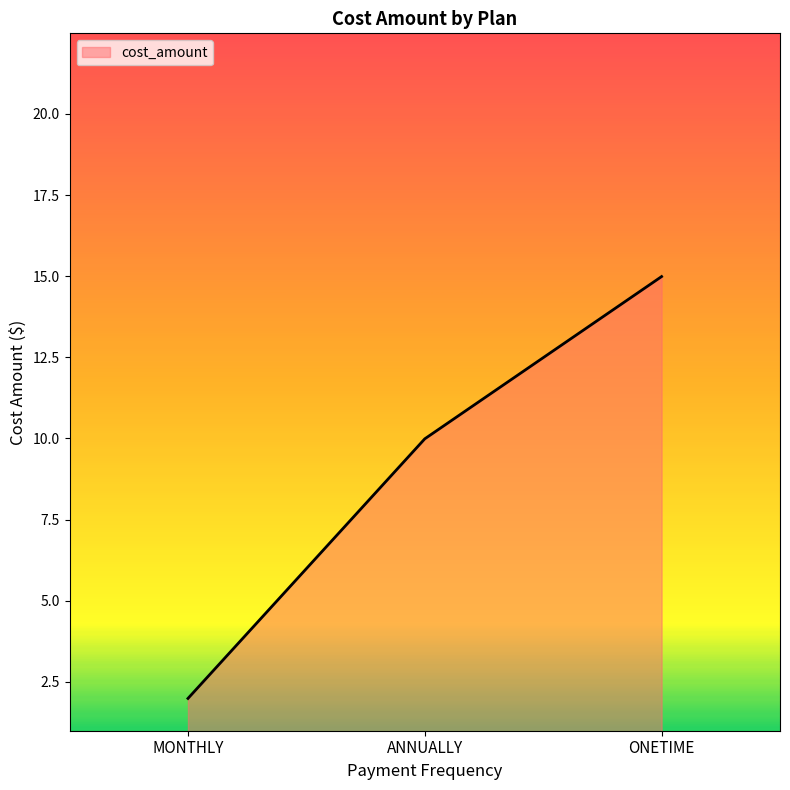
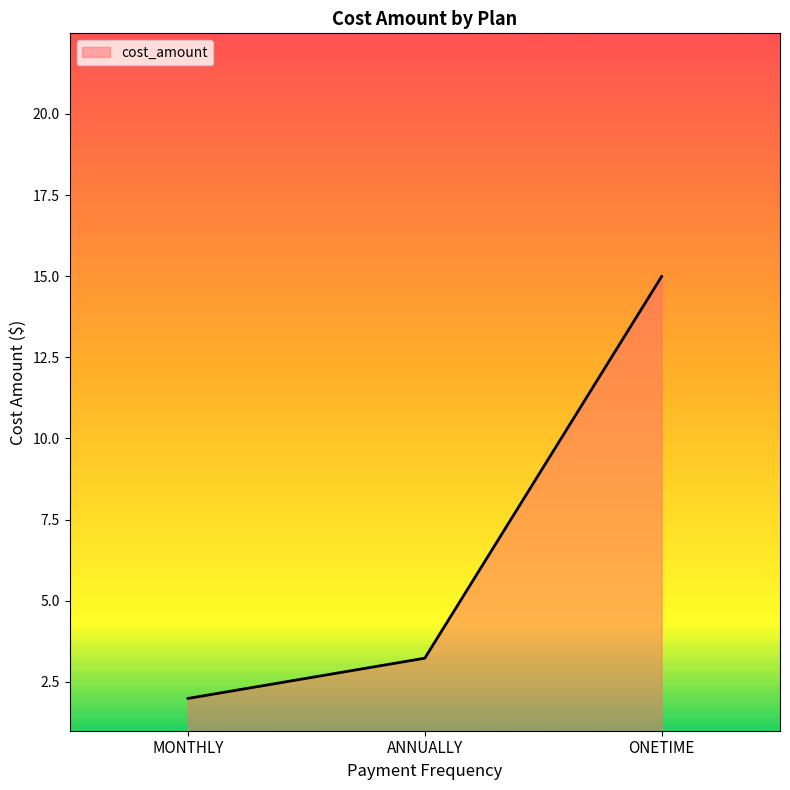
  {
    "MONTHLY": 2.0,
-   "ANNUALLY": 10.0,
+   "ANNUALLY": 3.2,
    "ONETIME": 15.0
  }
